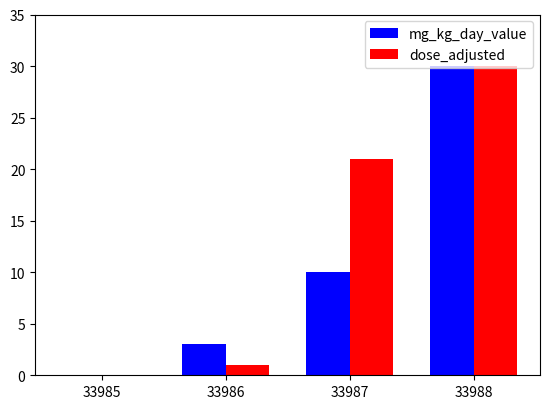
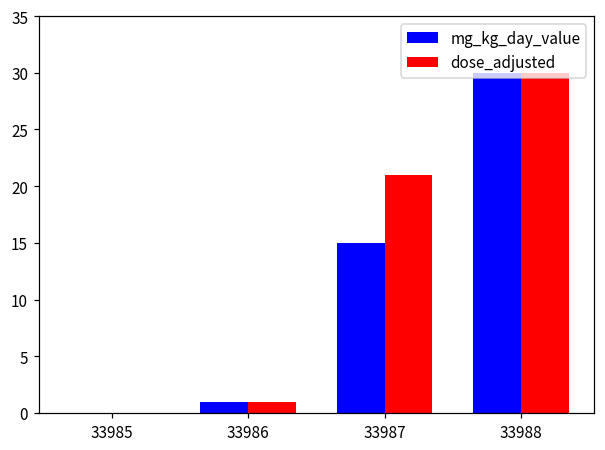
  {
    "mg_kg_day_value": {
      "33985": 0,
-     "33986": 3,
-     "33987": 10
+     "33986": 1,
+     "33987": 15
    },
    "dose_adjusted": {
      "33985": 0,
      "33986": 1,
      "33987": 21
    }
  }
